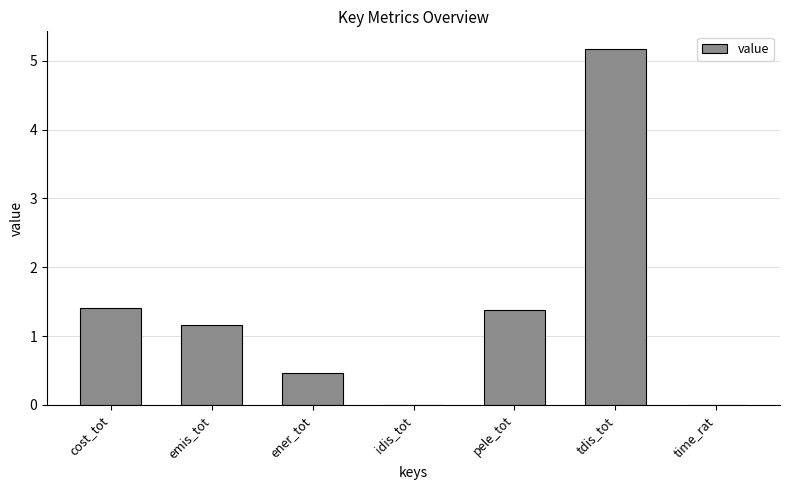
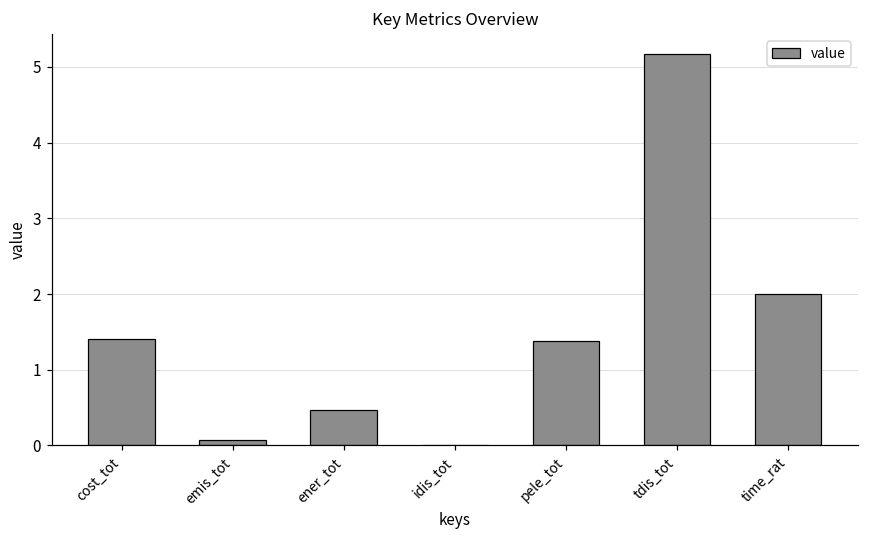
  {
    "cost_tot": 1.4,
-   "emis_tot": 1.2,
+   "emis_tot": 0.1,
    "ener_tot": 0.5,
    "idis_tot": 0.0,
    "pele_tot": 1.4,
    "tdis_tot": 5.2,
-   "time_rat": 0
+   "time_rat": 2
  }
